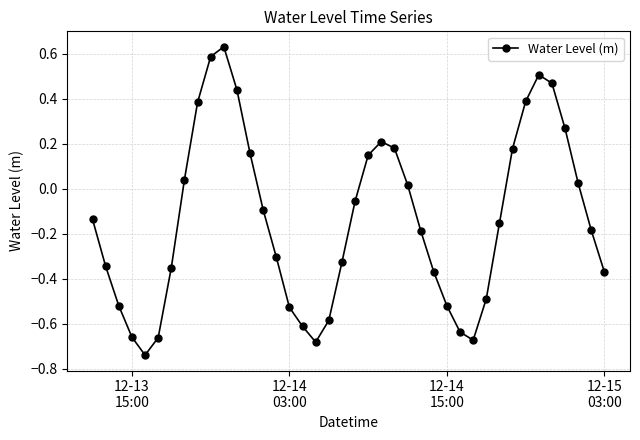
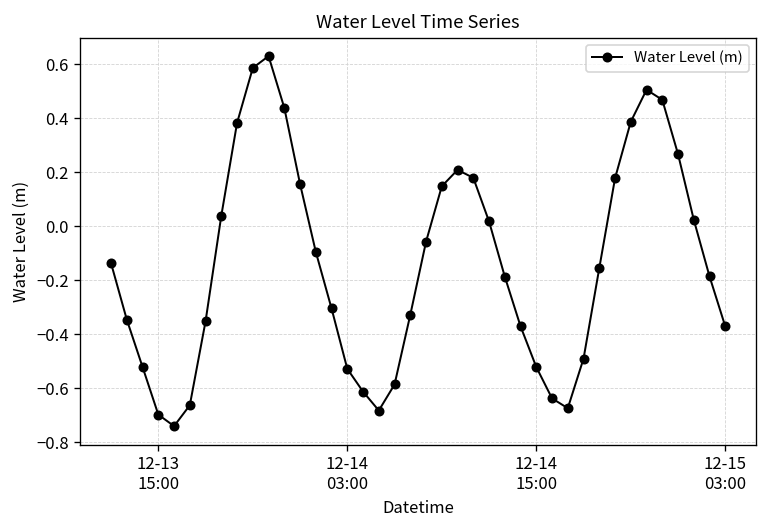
  {
-   "12-13 15:00": -0.66,
+   "12-13 15:00": -0.70,
    "12-14 03:00": -0.53,
    "12-14 15:00": -0.52,
    "12-15 03:00": -0.37
  }
